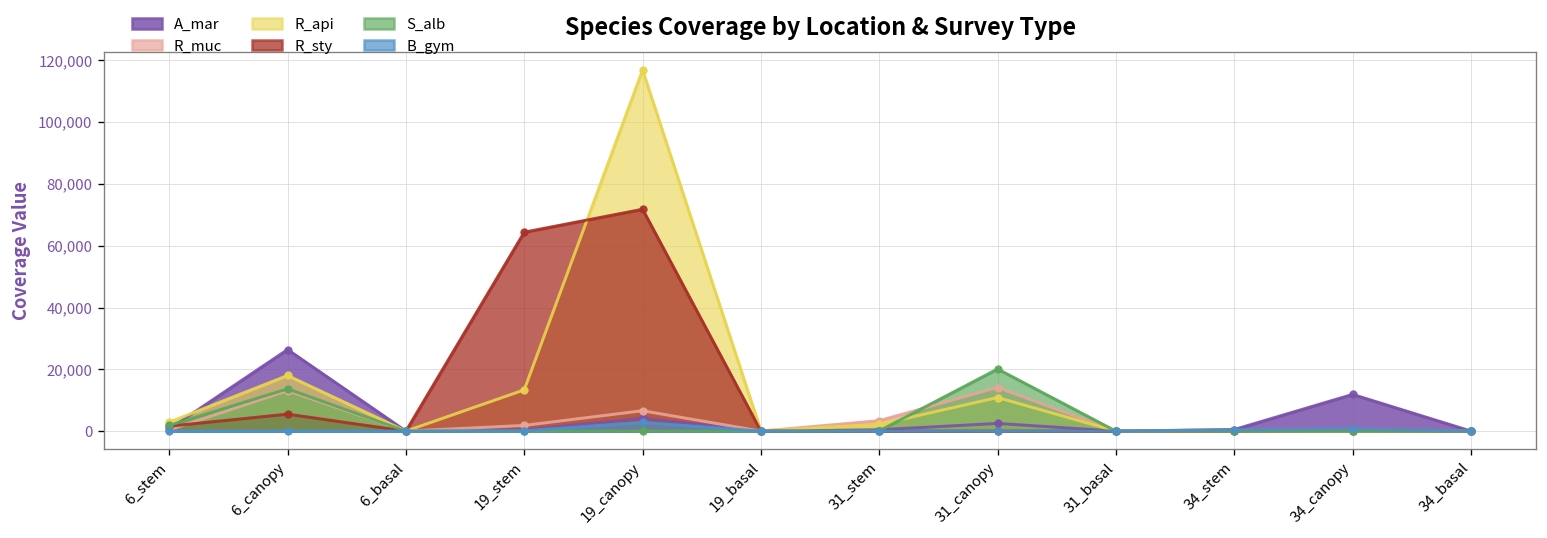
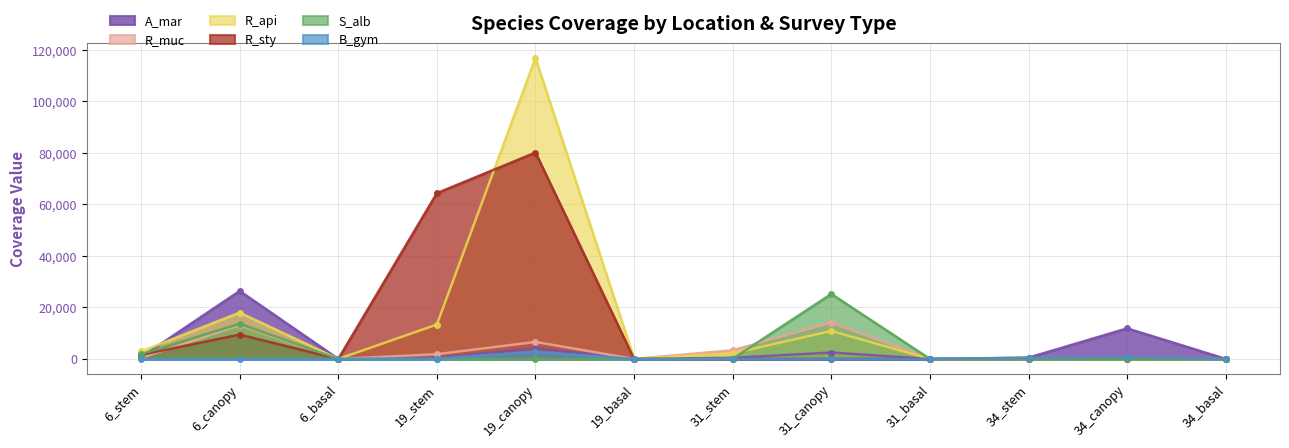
  {
    "A_mar": {
      "6_canopy": "26,000",
      "19_canopy": "4,000",
      "31_canopy": "3,000",
      "34_canopy": "12,000"
    },
    "R_muc": {
      "19_stem": "2,000",
      "19_canopy": "7,000",
      "31_stem": "3,000",
      "31_canopy": "14,000"
    },
    "R_api": {
      "6_stem": "3,000",
      "6_canopy": "18,000",
      "19_stem": "13,000",
      "19_canopy": "117,000",
      "31_stem": "2,000",
      "31_canopy": "11,000"
    },
    "R_sty": {
-     "6_canopy": "6,000",
+     "6_canopy": "9,000",
      "19_stem": "64,000",
-     "19_canopy": "72,000"
+     "19_canopy": "80,000"
    },
    "S_alb": {
      "19_canopy": "0",
-     "31_canopy": "20,000"
+     "31_canopy": "25,000"
    },
    "B_gym": {
      "6_canopy": "0",
      "19_canopy": "3,000"
    }
  }
